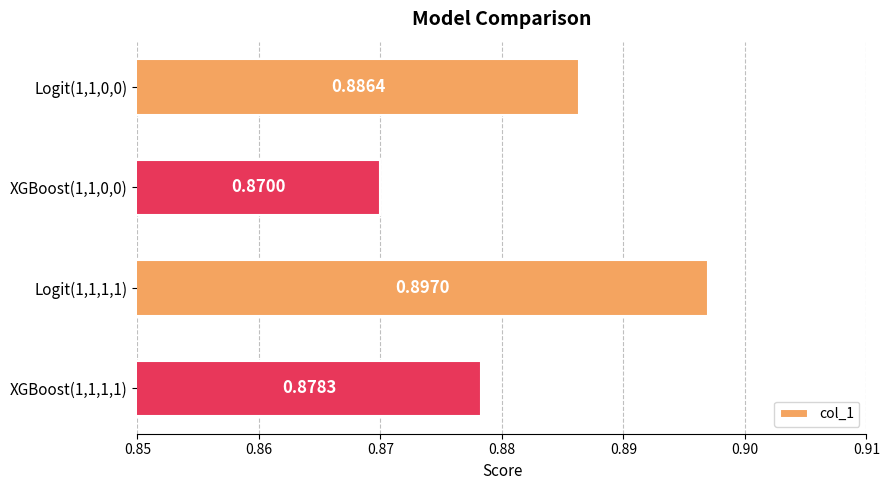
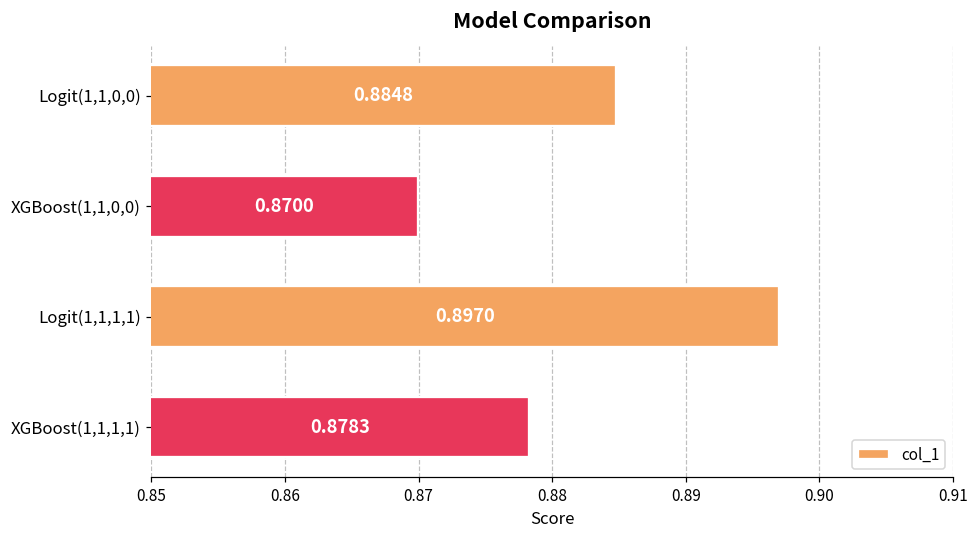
  {
-   "Logit(1,1,0,0)": 0.8864,
+   "Logit(1,1,0,0)": 0.8848,
    "XGBoost(1,1,0,0)": 0.8700,
    "Logit(1,1,1,1)": 0.8970,
    "XGBoost(1,1,1,1)": 0.8783
  }
